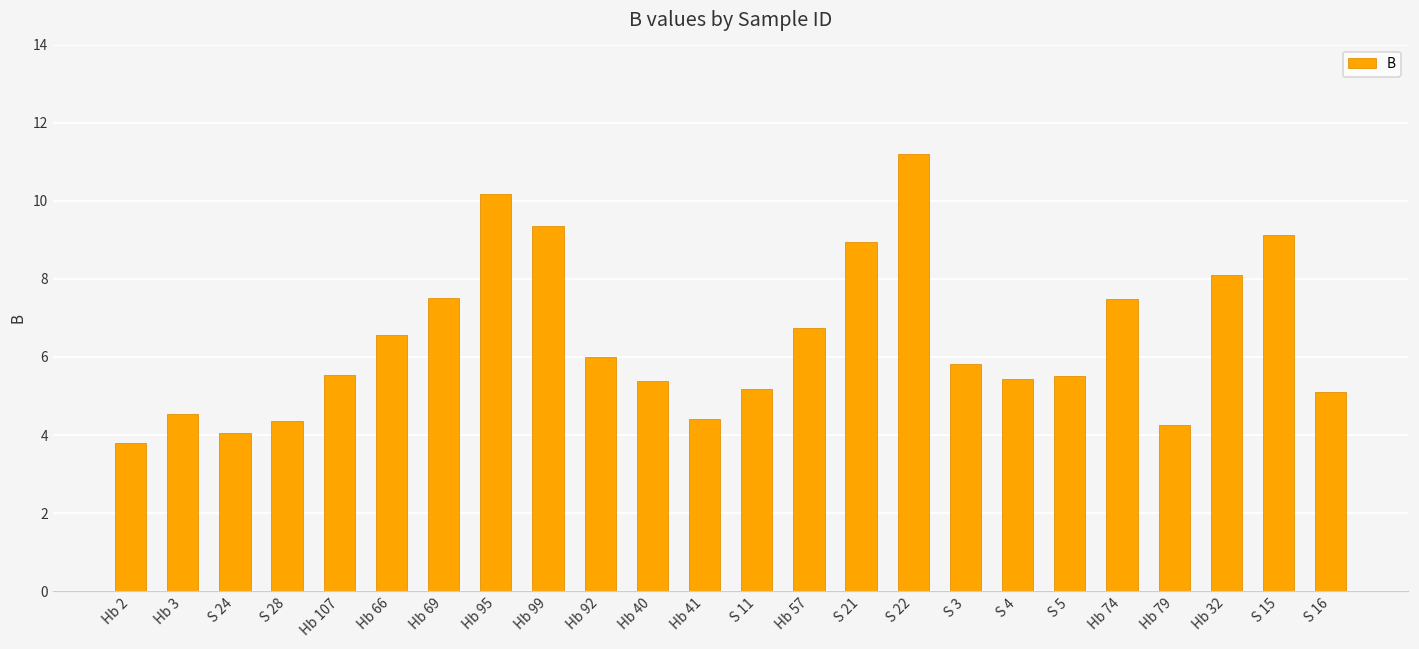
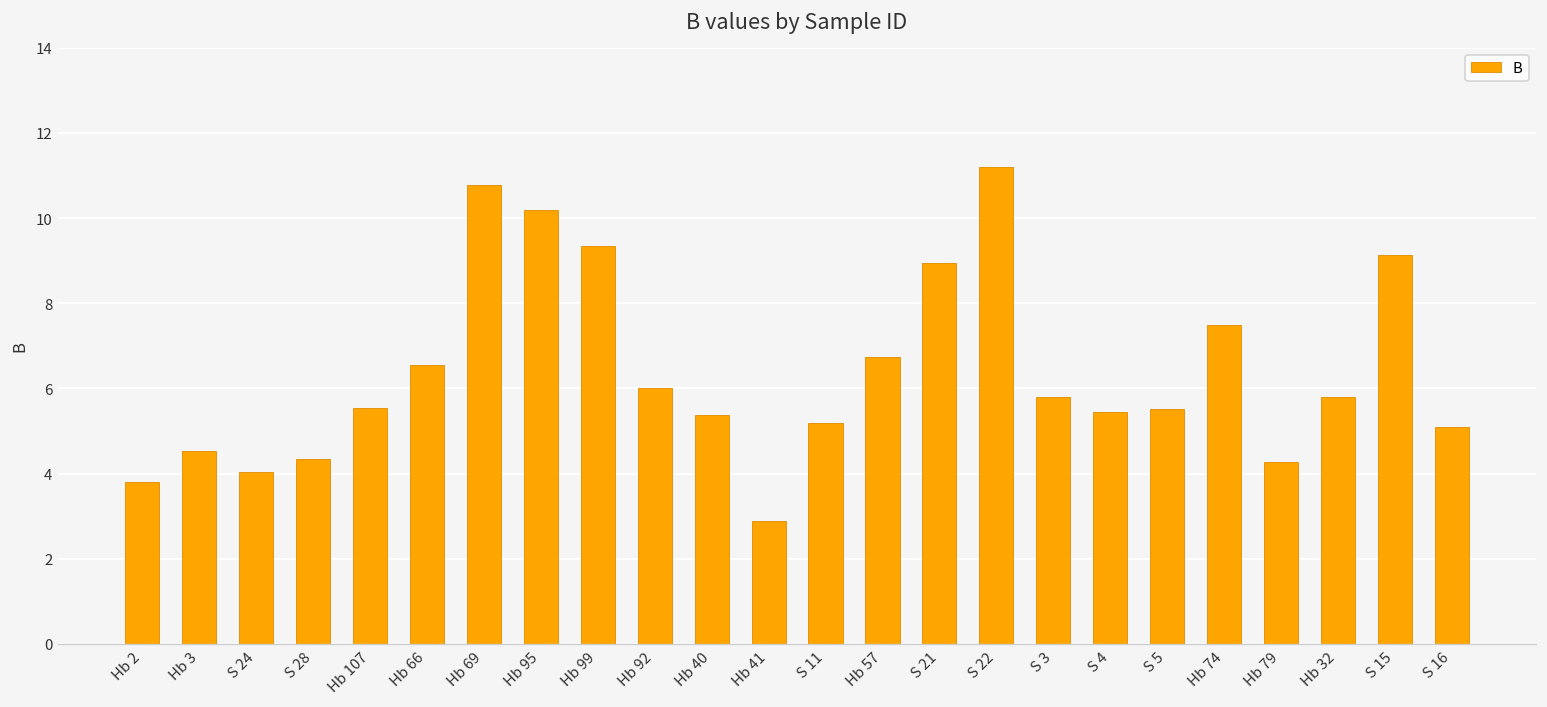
  {
    "Hb 2": 3.8,
    "Hb 3": 4.5,
    "S 24": 4.0,
    "S 28": 4.4,
    "Hb 107": 5.6,
    "Hb 66": 6.6,
-   "Hb 69": 7.5,
+   "Hb 69": 10.8,
    "Hb 95": 10.2,
    "Hb 99": 9.4,
    "Hb 92": 6.0,
    "Hb 40": 5.4,
-   "Hb 41": 4.4,
+   "Hb 41": 2.9,
    "S 11": 5.2,
    "Hb 57": 6.7,
    "S 21": 9.0,
    "S 22": 11.2,
    "S 3": 5.8,
    "S 4": 5.4,
    "S 5": 5.5,
    "Hb 74": 7.5,
    "Hb 79": 4.3,
-   "Hb 32": 8.1,
+   "Hb 32": 5.8,
    "S 15": 9.1,
    "S 16": 5.1
  }
